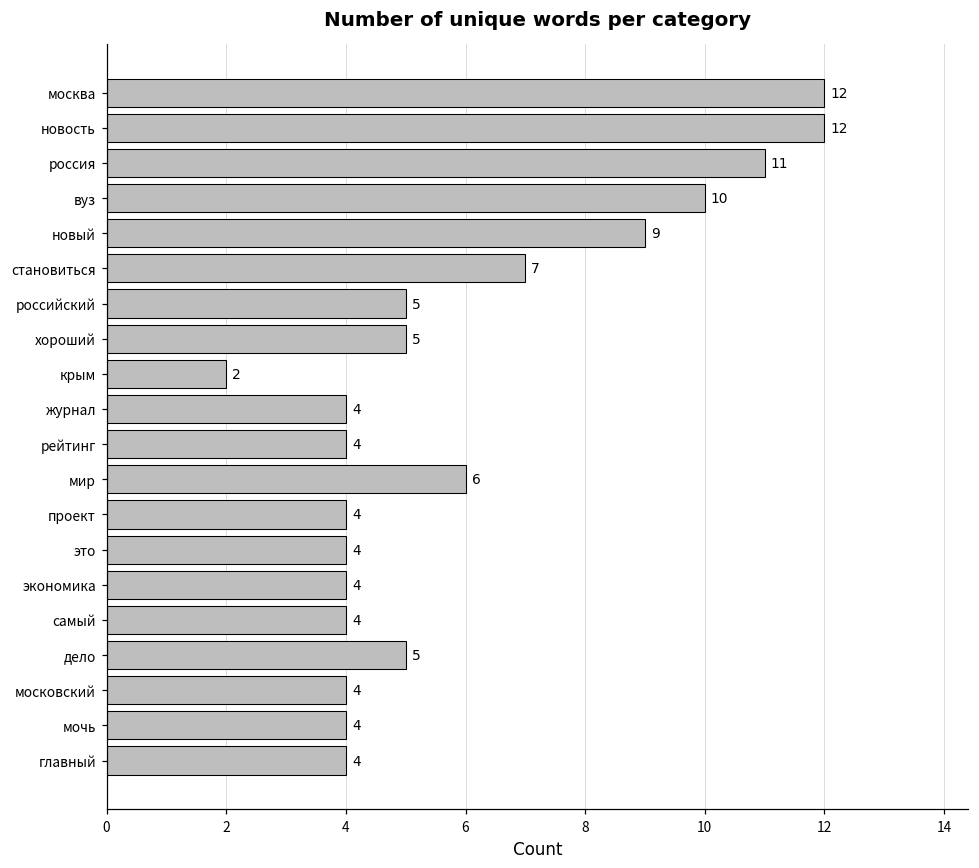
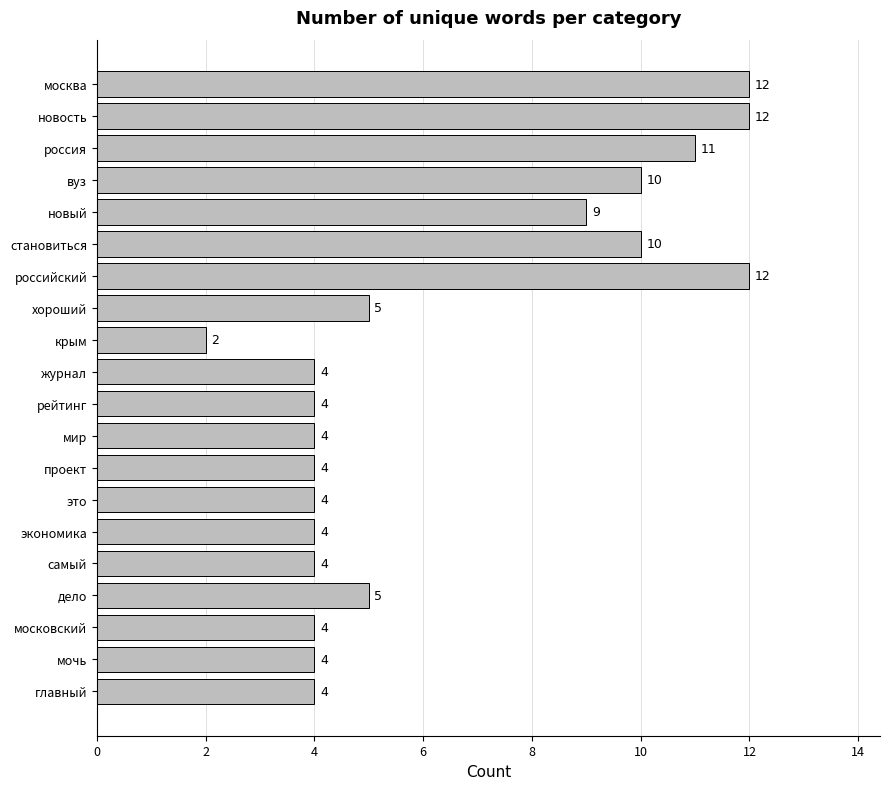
  {
    "москва": 12,
    "новость": 12,
    "россия": 11,
    "вуз": 10,
    "новый": 9,
-   "становиться": 7,
-   "российский": 5,
+   "становиться": 10,
+   "российский": 12,
    "хороший": 5,
    "крым": 2,
    "журнал": 4,
    "рейтинг": 4,
-   "мир": 6,
+   "мир": 4,
    "проект": 4,
    "это": 4,
    "экономика": 4,
    "самый": 4,
    "дело": 5,
    "московский": 4,
    "мочь": 4,
    "главный": 4
  }
